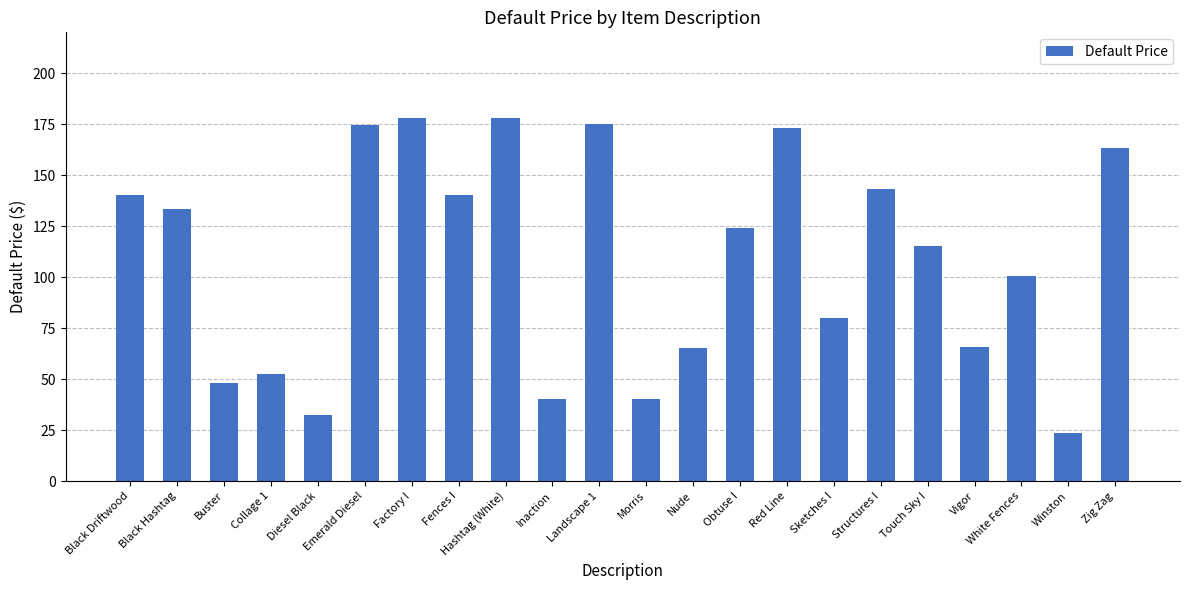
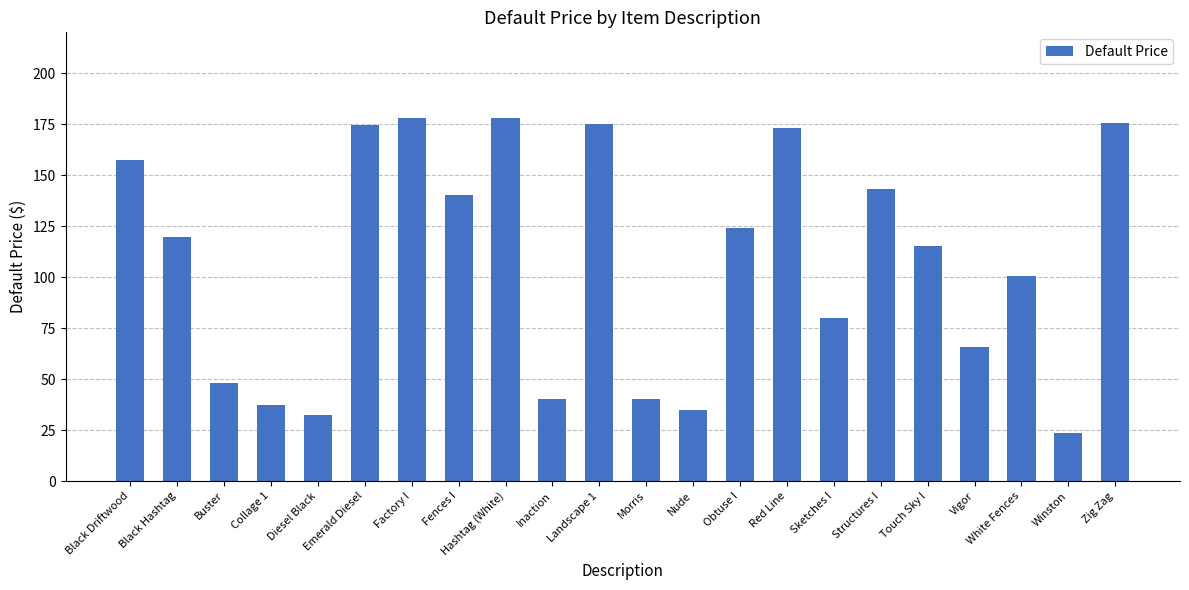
  {
-   "Black Driftwood": 140,
-   "Black Hashtag": 133,
+   "Black Driftwood": 157,
+   "Black Hashtag": 119,
    "Buster": 48,
-   "Collage 1": 52,
+   "Collage 1": 37,
    "Diesel Black": 32,
    "Emerald Diesel": 175,
    "Factory I": 178,
    "Fences I": 140,
    "Hashtag (White)": 178,
    "Inaction": 40,
    "Landscape 1": 175,
    "Morris": 40,
-   "Nude": 65,
+   "Nude": 35,
    "Obtuse I": 124,
    "Red Line": 173,
    "Sketches I": 80,
    "Structures I": 143,
    "Touch Sky I": 115,
    "Vigor": 66,
    "White Fences": 100,
    "Winston": 24,
-   "Zig Zag": 163
+   "Zig Zag": 175
  }
